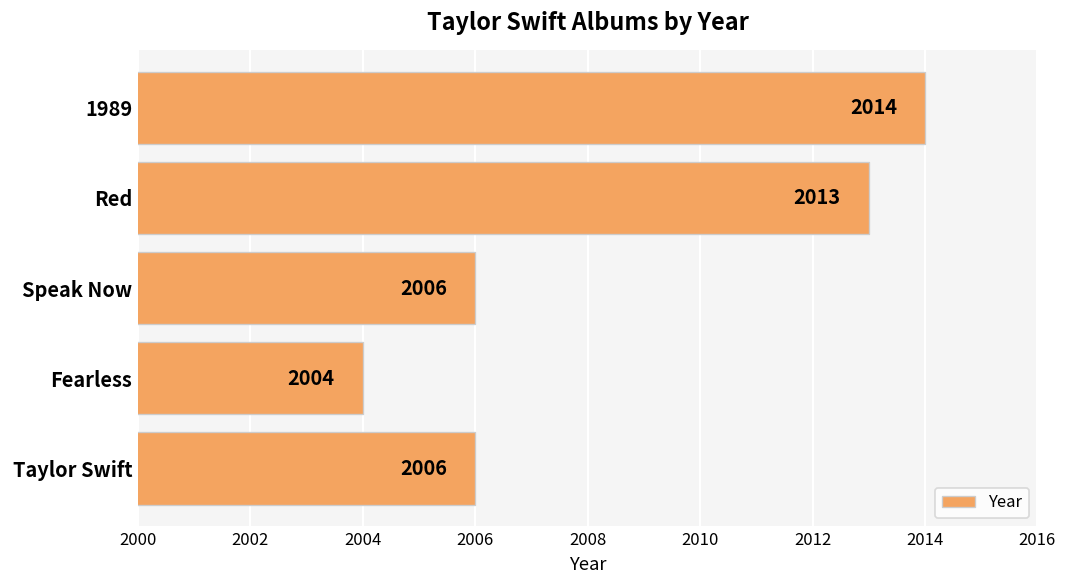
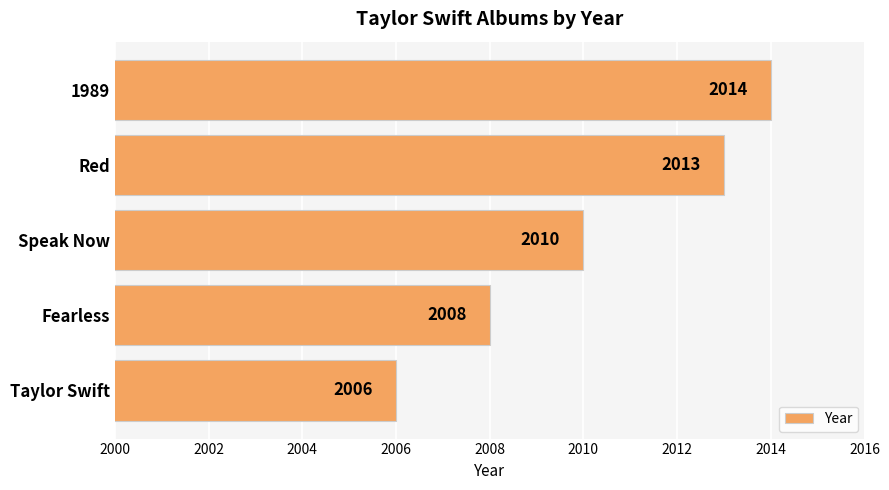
  {
    "1989": 2014,
    "Red": 2013,
-   "Speak Now": 2006,
-   "Fearless": 2004,
+   "Speak Now": 2010,
+   "Fearless": 2008,
    "Taylor Swift": 2006
  }
